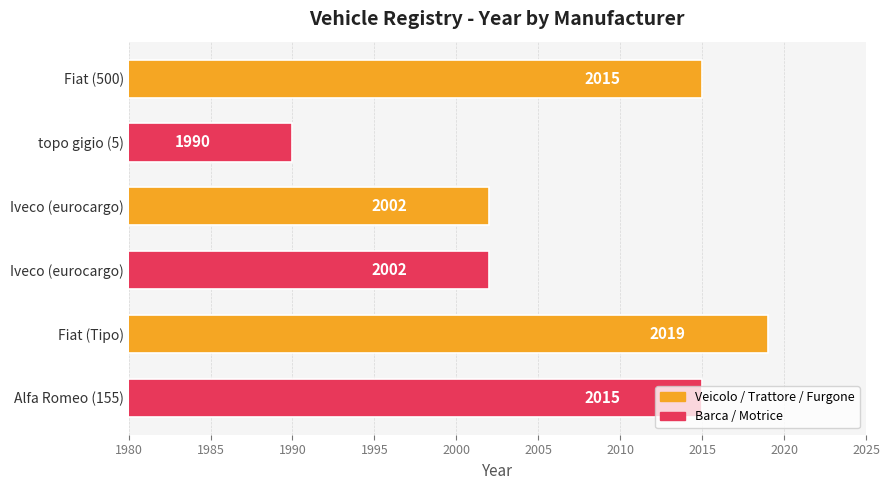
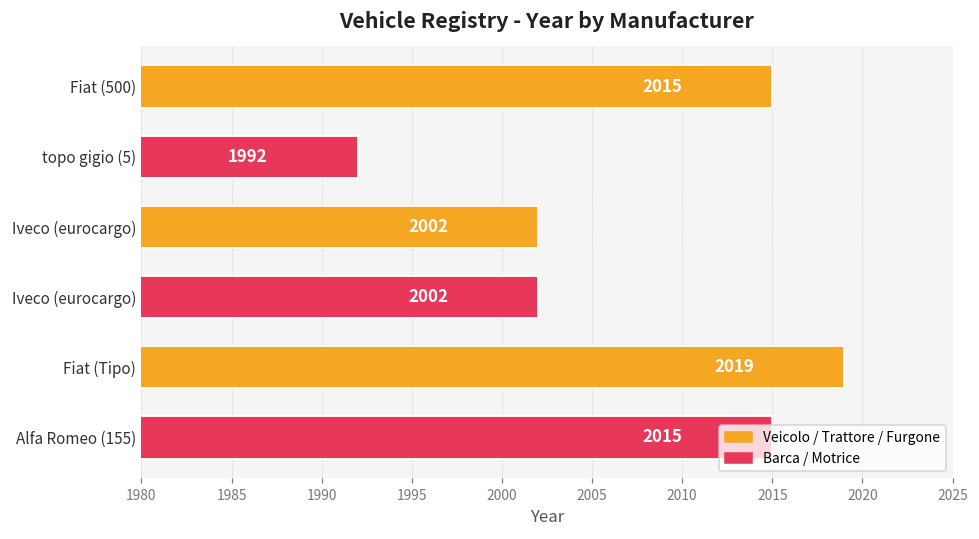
  {
    "Fiat (500)": 2015,
-   "topo gigio (5)": 1990,
+   "topo gigio (5)": 1992,
    "Fiat (Tipo)": 2019
  }
